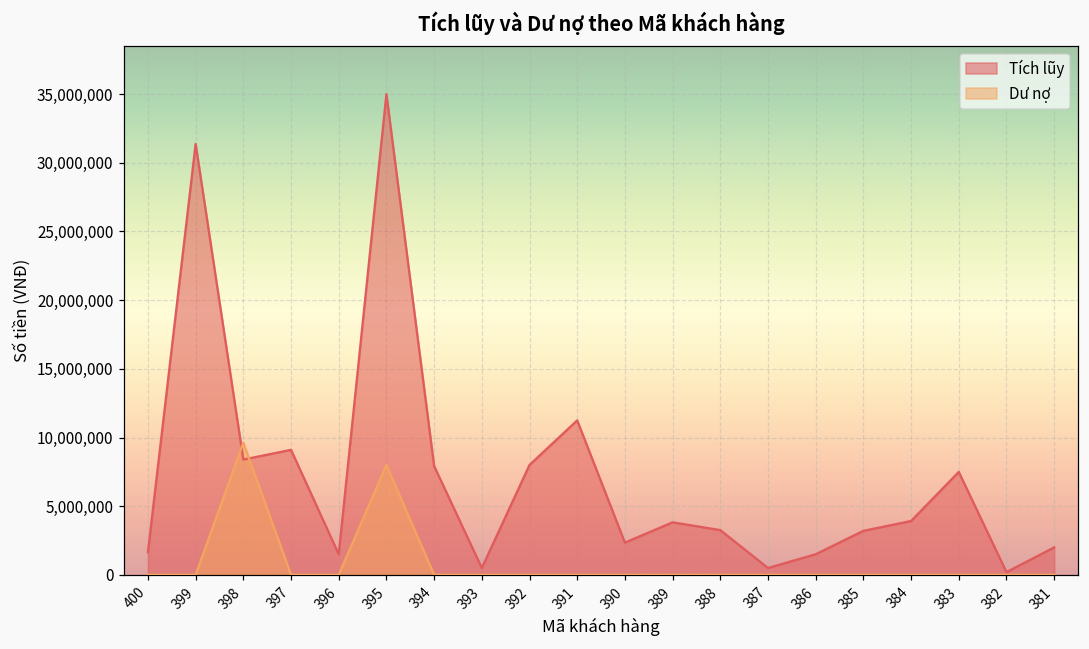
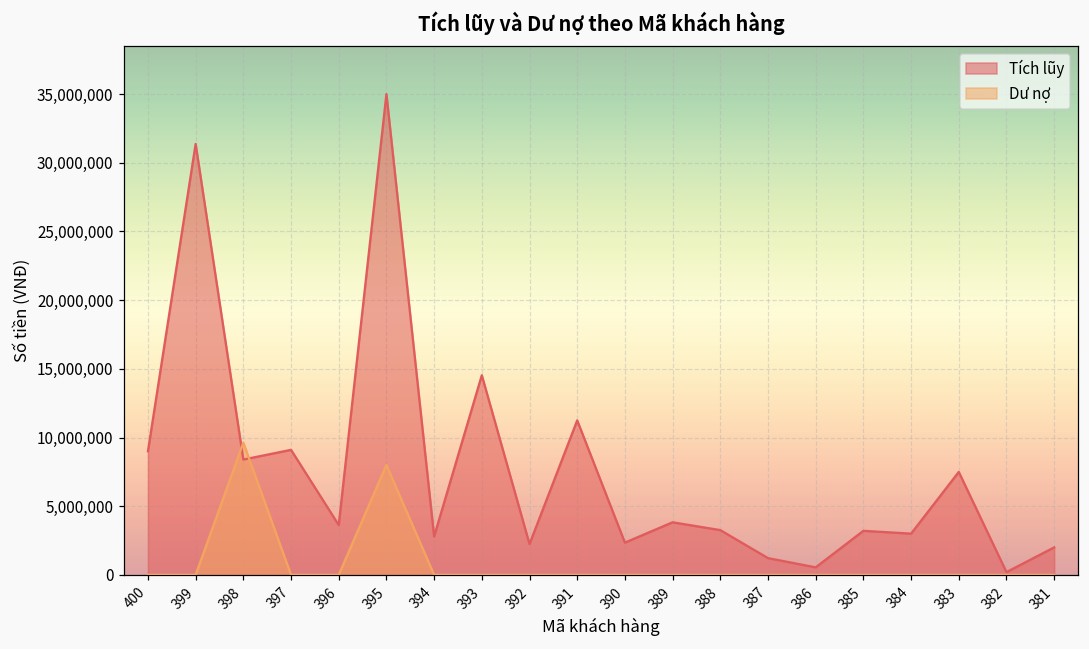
  {
    "Tích lũy": {
-     "400": "1,700,000",
+     "400": "9,000,000",
      "399": "31,400,000",
      "398": "8,400,000",
      "397": "9,100,000",
-     "396": "1,500,000",
+     "396": "3,600,000",
      "395": "35,000,000",
-     "394": "7,900,000",
-     "393": "500,000",
-     "392": "8,000,000",
+     "394": "2,800,000",
+     "393": "14,500,000",
+     "392": "2,200,000",
      "391": "11,200,000",
      "390": "2,300,000",
      "389": "3,800,000",
      "388": "3,300,000",
-     "387": "500,000",
-     "386": "1,500,000",
+     "387": "1,200,000",
+     "386": "500,000",
      "385": "3,200,000",
-     "384": "3,900,000",
+     "384": "3,000,000",
      "383": "7,500,000",
      "381": "2,000,000"
    },
    "Dư nợ": {
      "400": "0",
      "399": "0",
      "398": "9,600,000",
      "397": "0",
      "396": "0",
      "395": "8,000,000",
      "394": "0",
      "393": "0",
      "392": "0",
      "391": "0",
      "390": "0",
      "389": "0",
      "388": "0",
      "387": "0",
      "386": "0",
      "385": "0",
      "384": "0",
      "383": "0",
      "381": "0"
    }
  }
